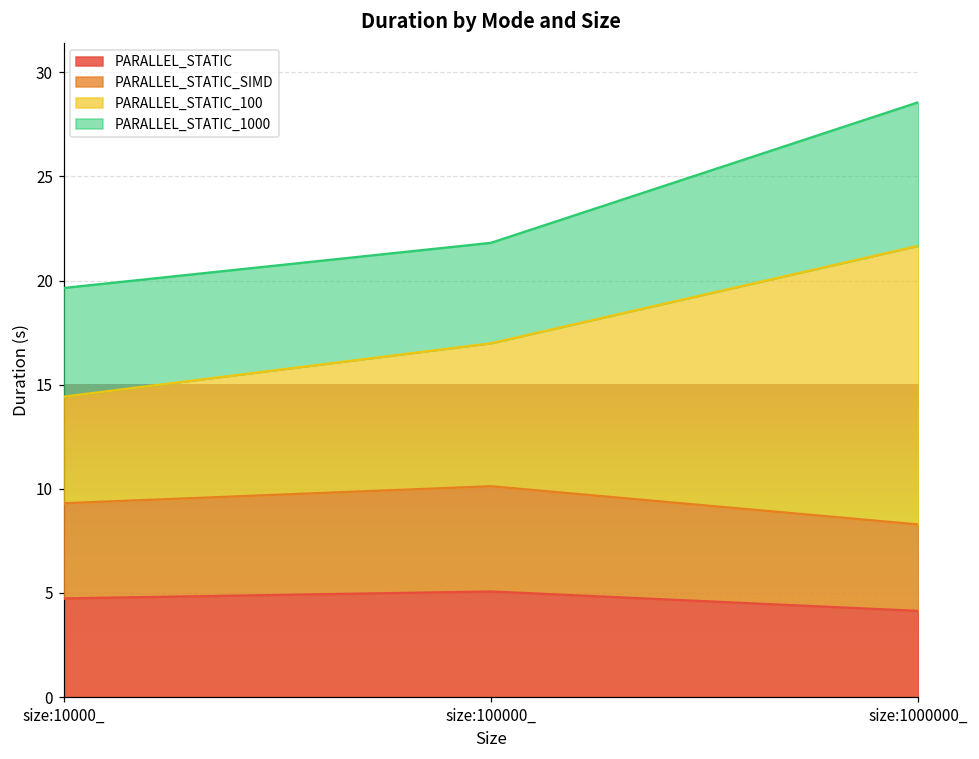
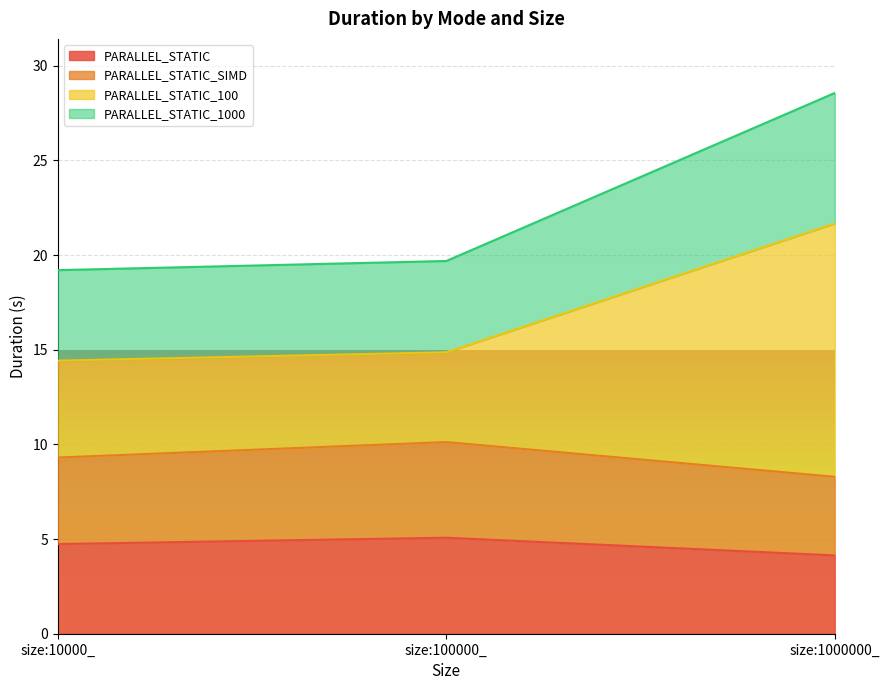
  {
    "PARALLEL_STATIC_100": {
      "size:10000_": 5.1,
-     "size:100000_": 6.9,
+     "size:100000_": 4.7,
      "size:1000000_": 13.4
    },
    "PARALLEL_STATIC_1000": {
-     "size:10000_": 5.2,
+     "size:10000_": 4.8,
      "size:100000_": 4.8,
      "size:1000000_": 6.9
    }
  }
